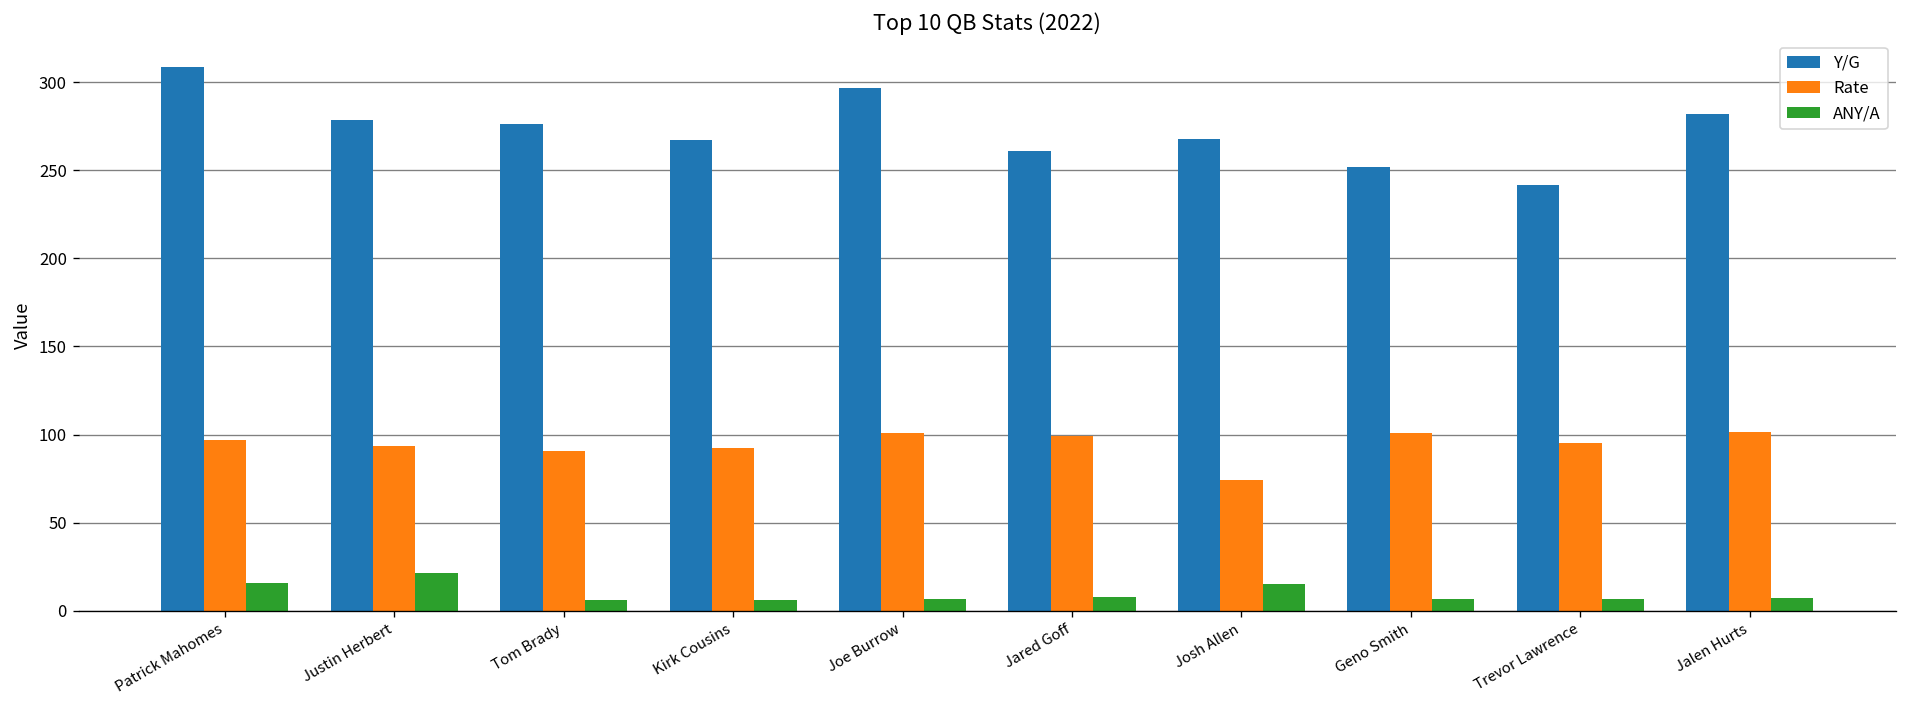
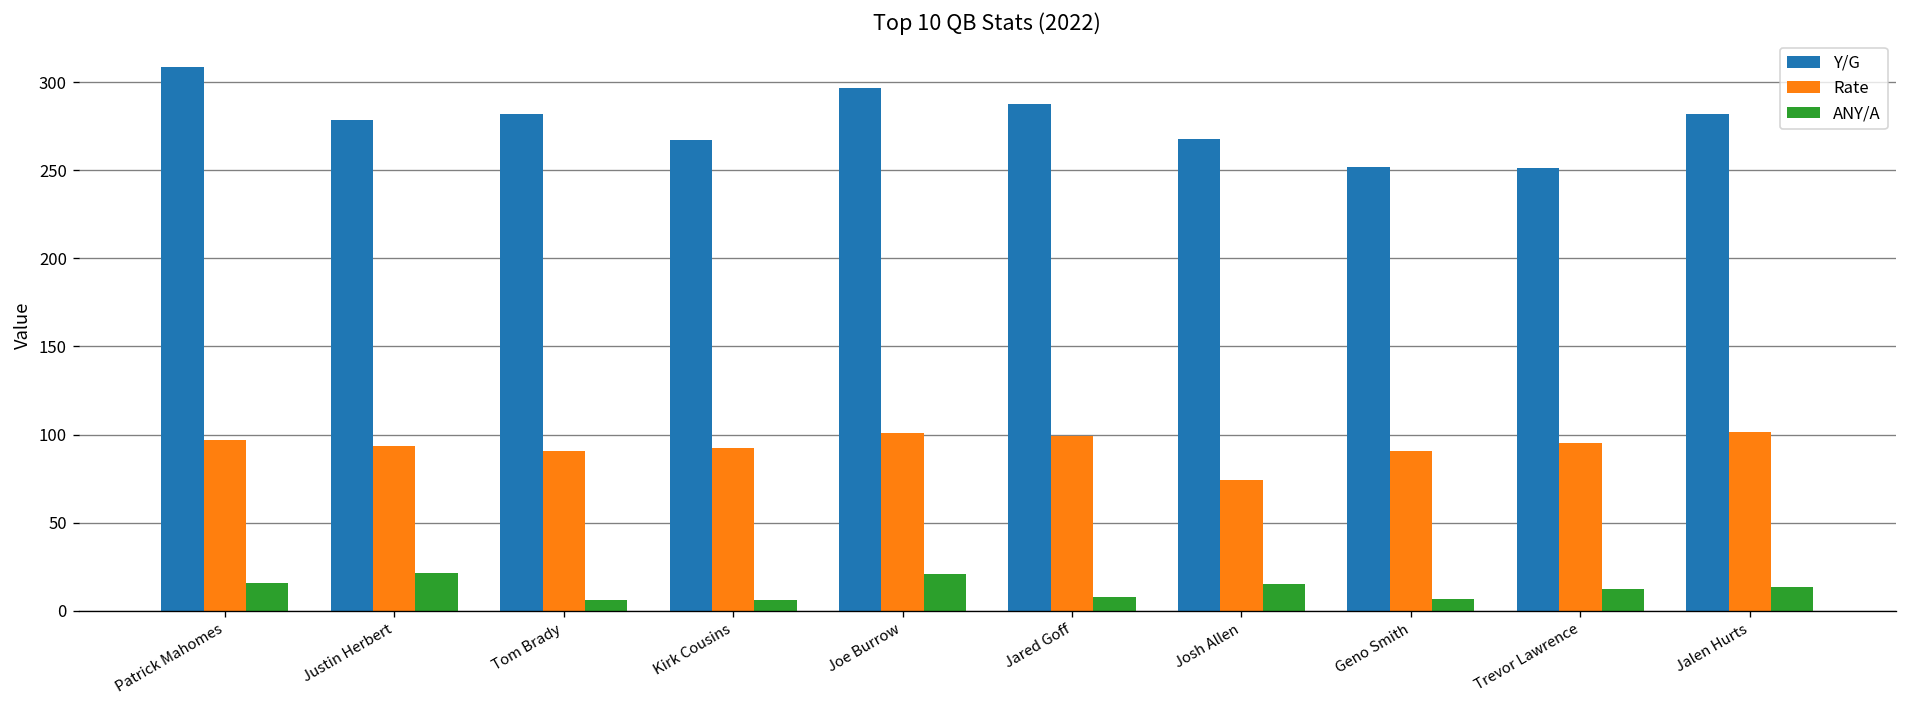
  {
    "Y/G": {
      "Patrick Mahomes": 309,
      "Justin Herbert": 279,
-     "Tom Brady": 276,
+     "Tom Brady": 282,
      "Kirk Cousins": 268,
      "Joe Burrow": 297,
-     "Jared Goff": 261,
+     "Jared Goff": 288,
      "Josh Allen": 268,
      "Geno Smith": 252,
-     "Trevor Lawrence": 242,
+     "Trevor Lawrence": 251,
      "Jalen Hurts": 282
    },
    "Rate": {
      "Patrick Mahomes": 97,
      "Justin Herbert": 93,
      "Tom Brady": 91,
      "Kirk Cousins": 93,
      "Joe Burrow": 101,
      "Jared Goff": 99,
      "Josh Allen": 74,
-     "Geno Smith": 101,
+     "Geno Smith": 91,
      "Trevor Lawrence": 95,
      "Jalen Hurts": 102
    },
    "ANY/A": {
      "Patrick Mahomes": 16,
      "Justin Herbert": 21,
      "Tom Brady": 6,
      "Kirk Cousins": 6,
-     "Joe Burrow": 7,
+     "Joe Burrow": 21,
      "Jared Goff": 7,
      "Josh Allen": 15,
      "Geno Smith": 7,
-     "Trevor Lawrence": 7,
-     "Jalen Hurts": 7
+     "Trevor Lawrence": 12,
+     "Jalen Hurts": 14
    }
  }
